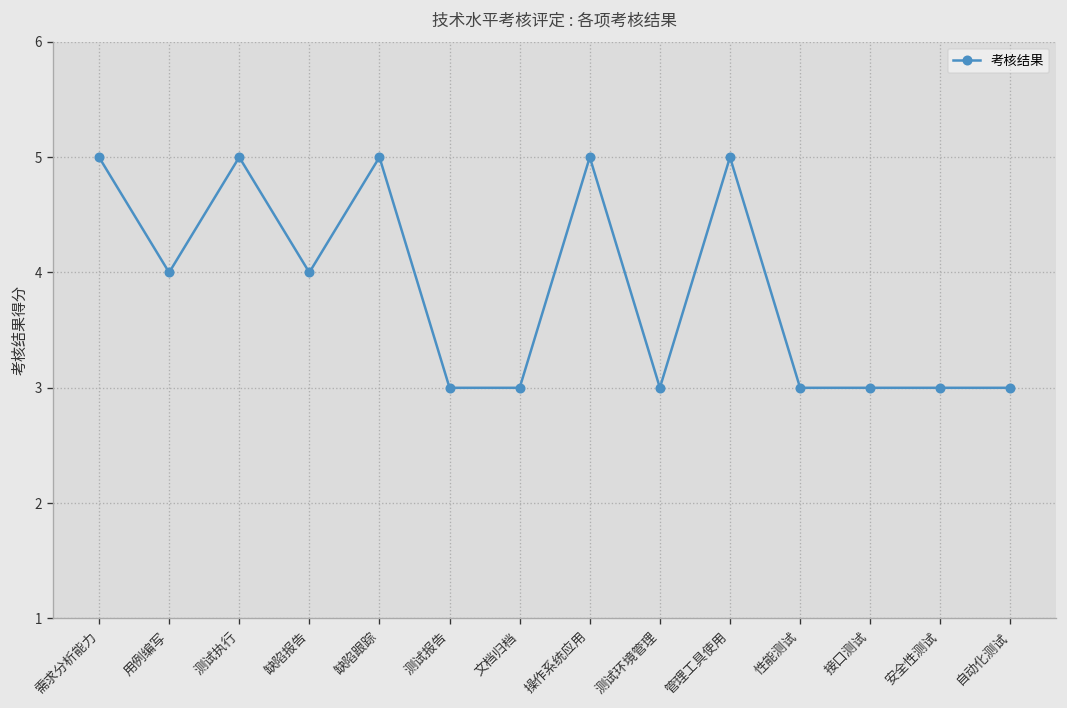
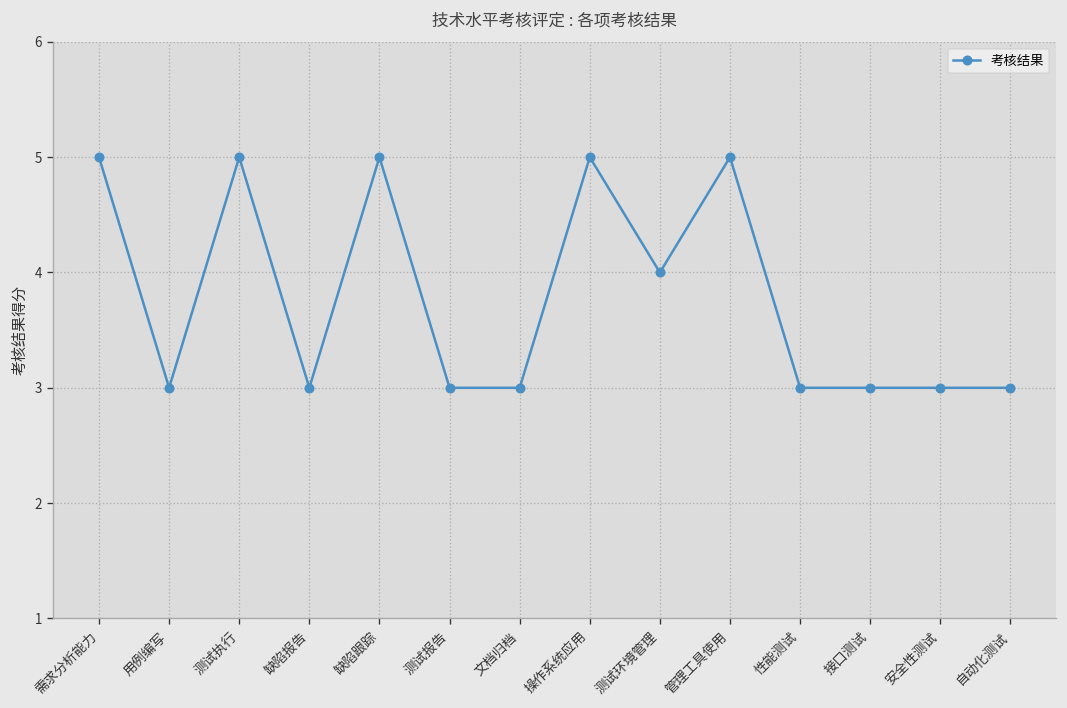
  {
    "需求分析能力": 5,
-   "用例编写": 4,
+   "用例编写": 3,
    "测试执行": 5,
-   "缺陷报告": 4,
+   "缺陷报告": 3,
    "缺陷跟踪": 5,
    "测试报告": 3,
    "文档归档": 3,
    "操作系统应用": 5,
-   "测试环境管理": 3,
+   "测试环境管理": 4,
    "管理工具使用": 5,
    "性能测试": 3,
    "接口测试": 3,
    "安全性测试": 3,
    "自动化测试": 3
  }
